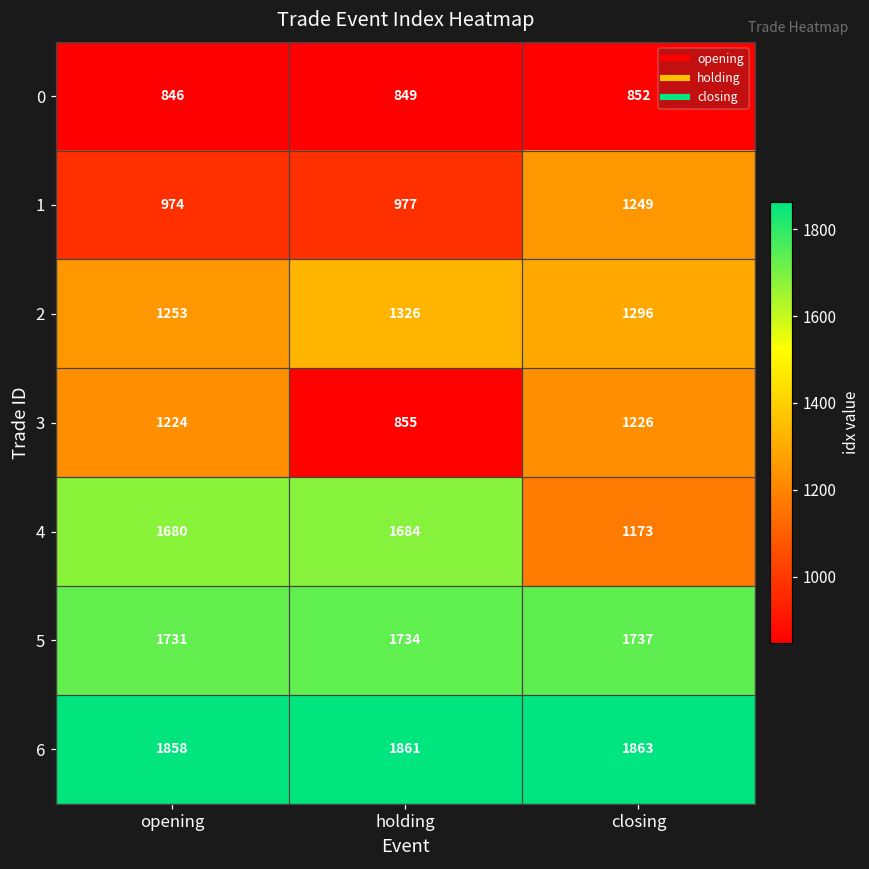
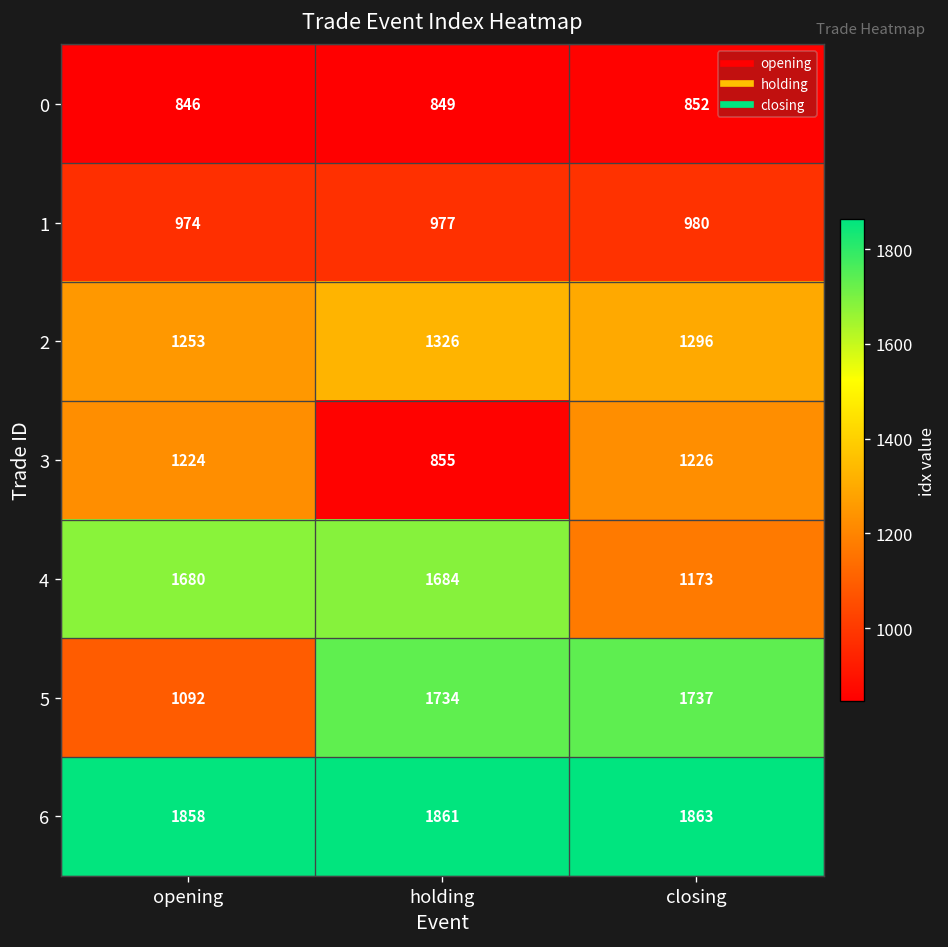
  {
    "0": {
      "opening": 846,
      "holding": 849,
      "closing": 852
    },
    "1": {
      "opening": 974,
      "holding": 977,
-     "closing": 1249
+     "closing": 980
    },
    "2": {
      "opening": 1253,
      "holding": 1326,
      "closing": 1296
    },
    "3": {
      "opening": 1224,
      "holding": 855,
      "closing": 1226
    },
    "4": {
      "opening": 1680,
      "holding": 1684,
      "closing": 1173
    },
    "5": {
-     "opening": 1731,
+     "opening": 1092,
      "holding": 1734,
      "closing": 1737
    },
    "6": {
      "opening": 1858,
      "holding": 1861,
      "closing": 1863
    }
  }
